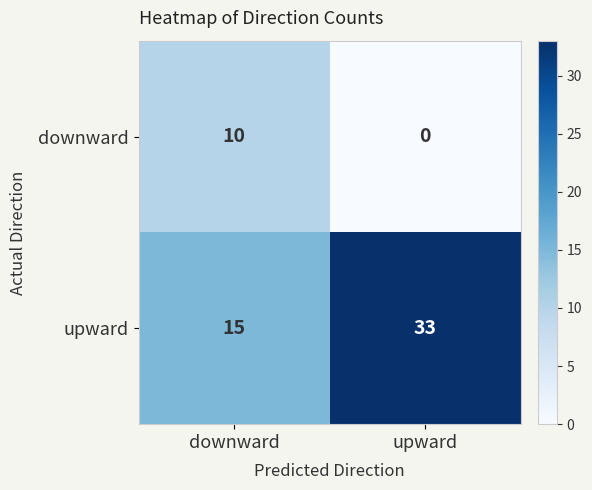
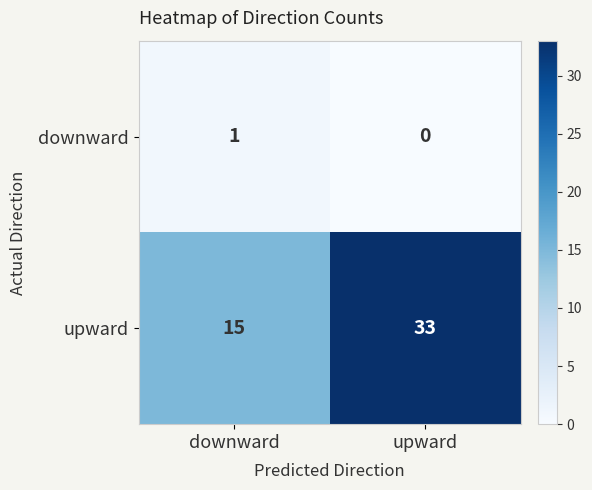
  {
    "downward": {
-     "downward": 10,
+     "downward": 1,
      "upward": 0
    },
    "upward": {
      "downward": 15,
      "upward": 33
    }
  }
